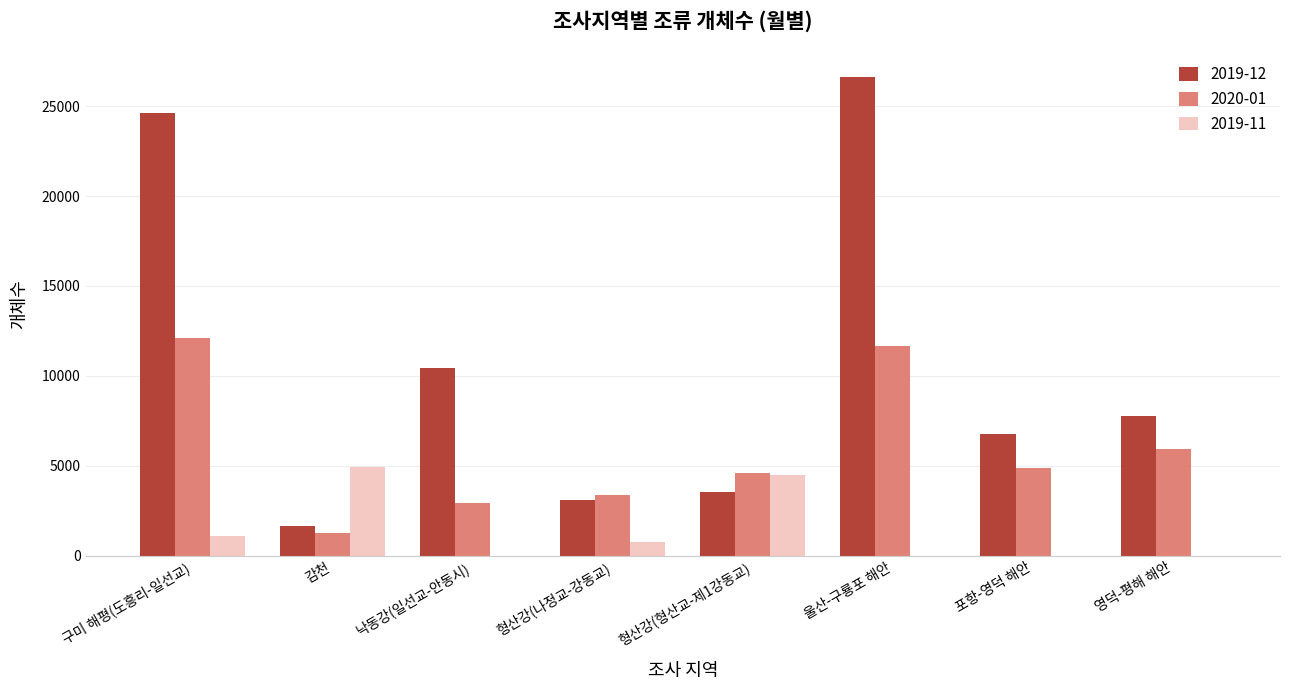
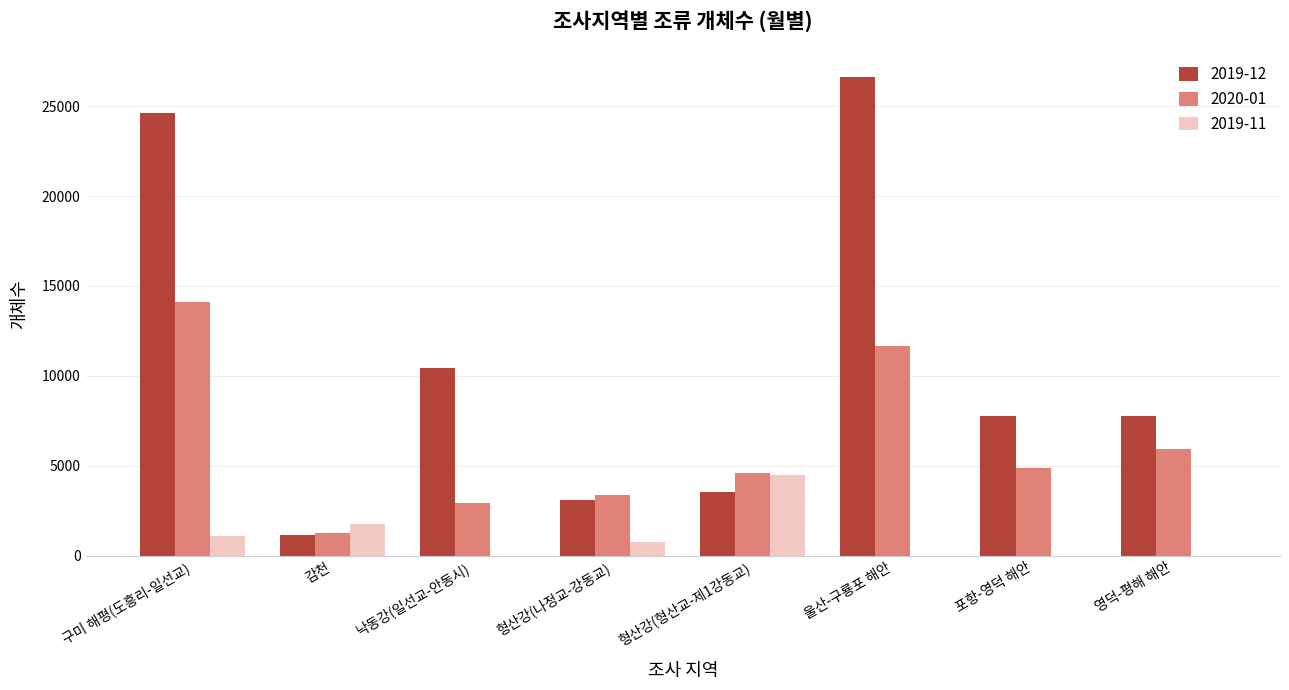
  {
    "2019-12": {
      "구미 해평(도흥리-일선교)": 24600,
-     "감천": 1600,
+     "감천": 1100,
      "낙동강(일선교-안동시)": 10400,
      "형산강(나정교-강동교)": 3100,
      "형산강(형산교-제1강동교)": 3600,
      "울산-구룡포 해안": 26600,
-     "포항-영덕 해안": 6700,
+     "포항-영덕 해안": 7800,
      "영덕-평해 해안": 7800
    },
    "2020-01": {
-     "구미 해평(도흥리-일선교)": 12100,
+     "구미 해평(도흥리-일선교)": 14100,
      "감천": 1200,
      "낙동강(일선교-안동시)": 3000,
      "형산강(나정교-강동교)": 3400,
      "형산강(형산교-제1강동교)": 4600,
      "울산-구룡포 해안": 11700,
      "포항-영덕 해안": 4900,
      "영덕-평해 해안": 5900
    },
    "2019-11": {
      "구미 해평(도흥리-일선교)": 1100,
-     "감천": 4900,
+     "감천": 1800,
      "낙동강(일선교-안동시)": 0,
      "형산강(나정교-강동교)": 800,
      "형산강(형산교-제1강동교)": 4500,
      "울산-구룡포 해안": 0,
      "포항-영덕 해안": 0,
      "영덕-평해 해안": 0
    }
  }
